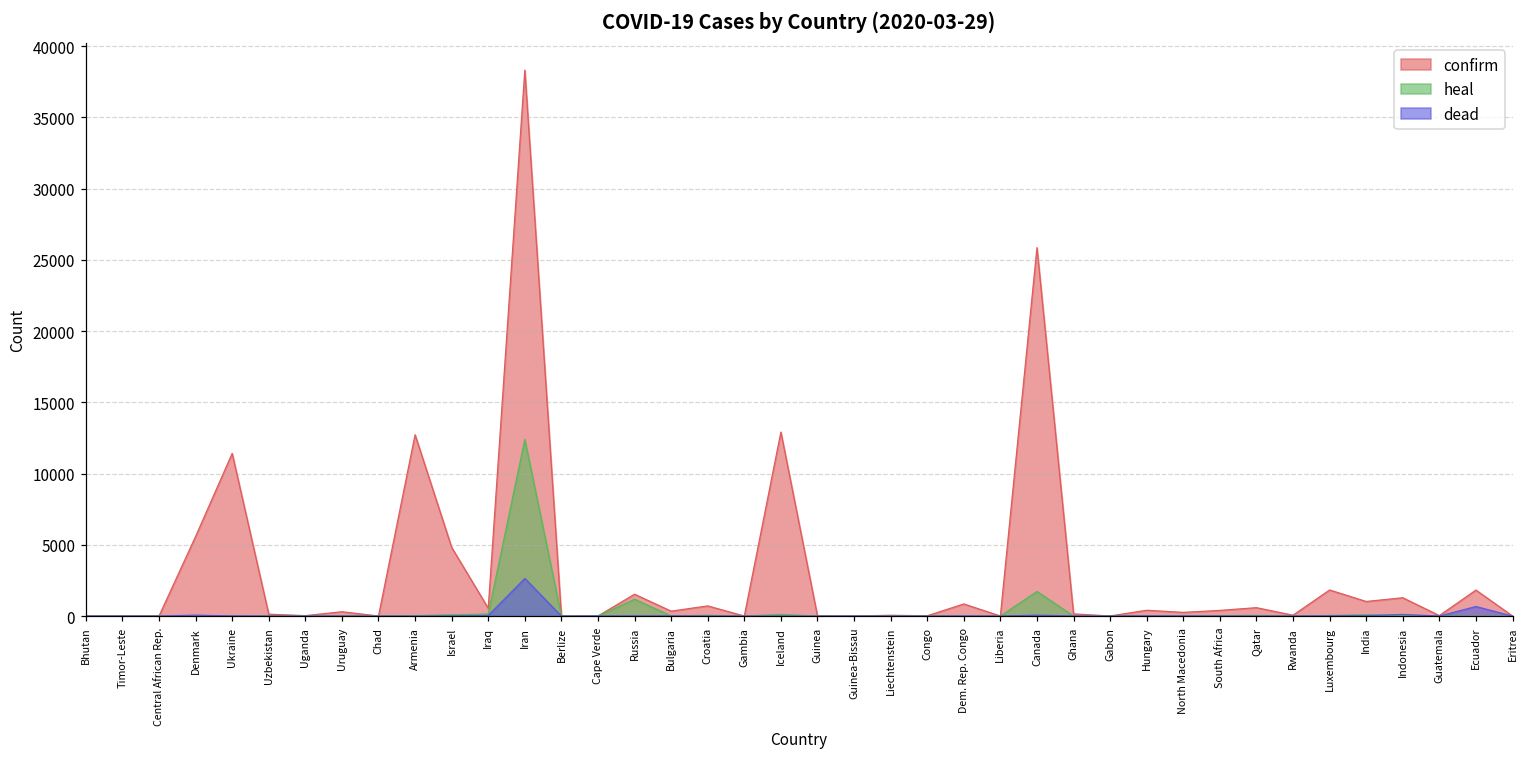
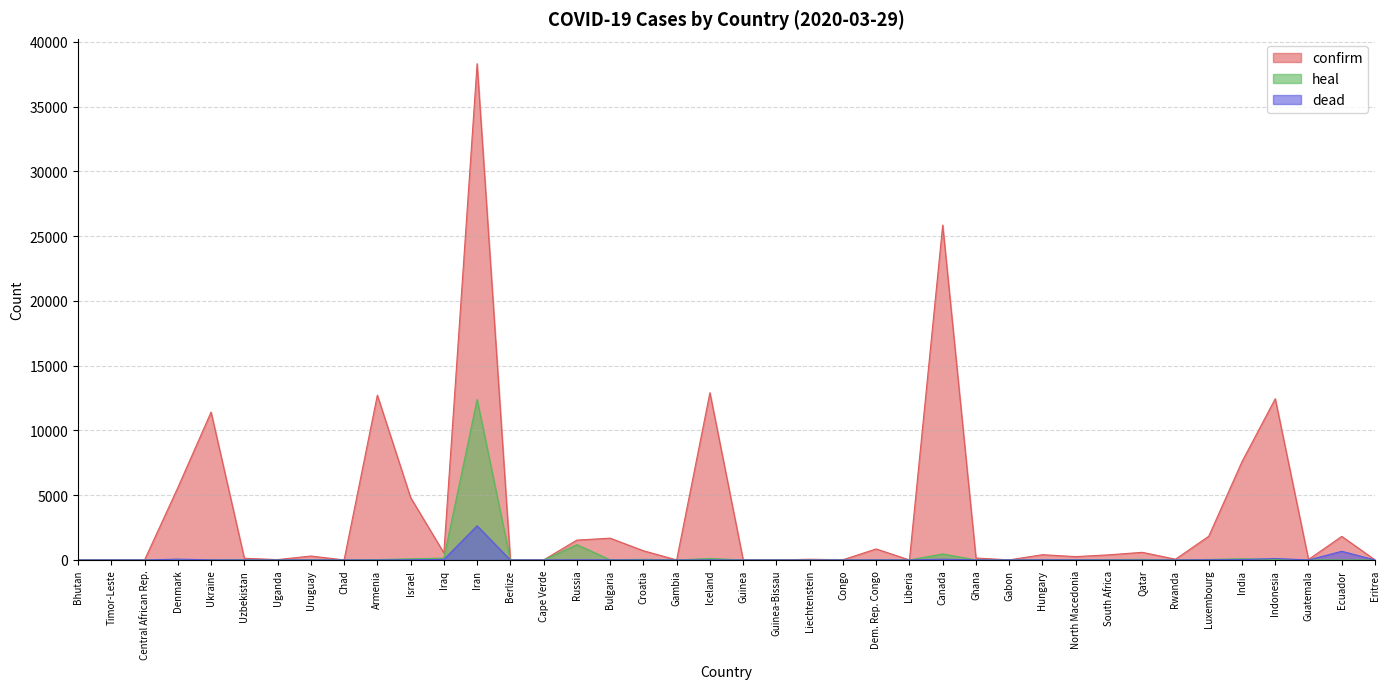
  {
    "confirm": {
      "Denmark": 5600,
      "Ukraine": 11400,
      "Uruguay": 300,
      "Armenia": 12700,
      "Israel": 4800,
      "Iraq": 500,
      "Iran": 38300,
      "Russia": 1500,
-     "Bulgaria": 300,
+     "Bulgaria": 1700,
      "Croatia": 700,
      "Iceland": 12900,
      "Dem. Rep. Congo": 900,
      "Canada": 25900,
      "Hungary": 400,
      "North Macedonia": 300,
      "South Africa": 400,
      "Qatar": 600,
      "Luxembourg": 1800,
-     "India": 1000,
-     "Indonesia": 1300,
+     "India": 7600,
+     "Indonesia": 12400,
      "Ecuador": 1800
    },
    "heal": {
      "Iran": 12400,
      "Russia": 1200,
-     "Canada": 1700,
+     "Canada": 500,
      "Ecuador": 0
    },
    "dead": {
      "Iran": 2600,
      "Russia": 0,
      "Canada": 100,
      "Ecuador": 700
    }
  }
